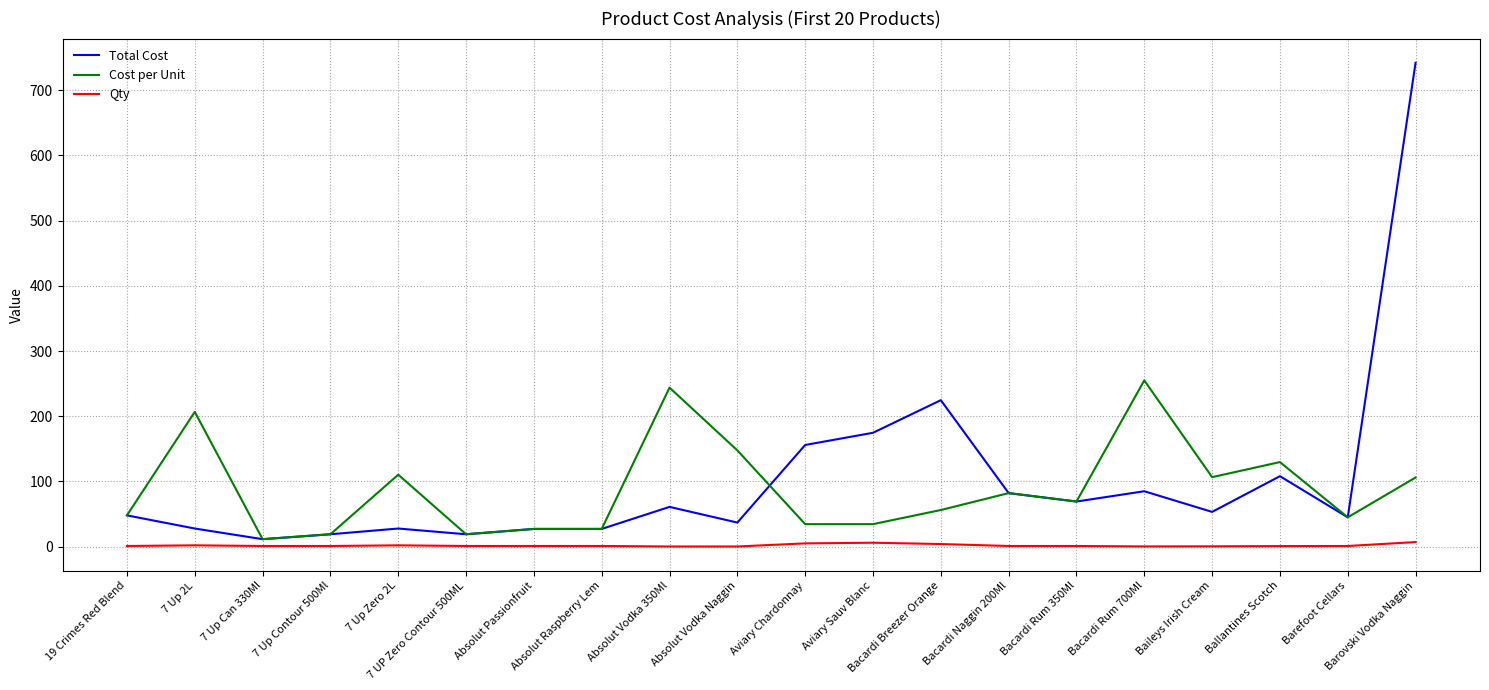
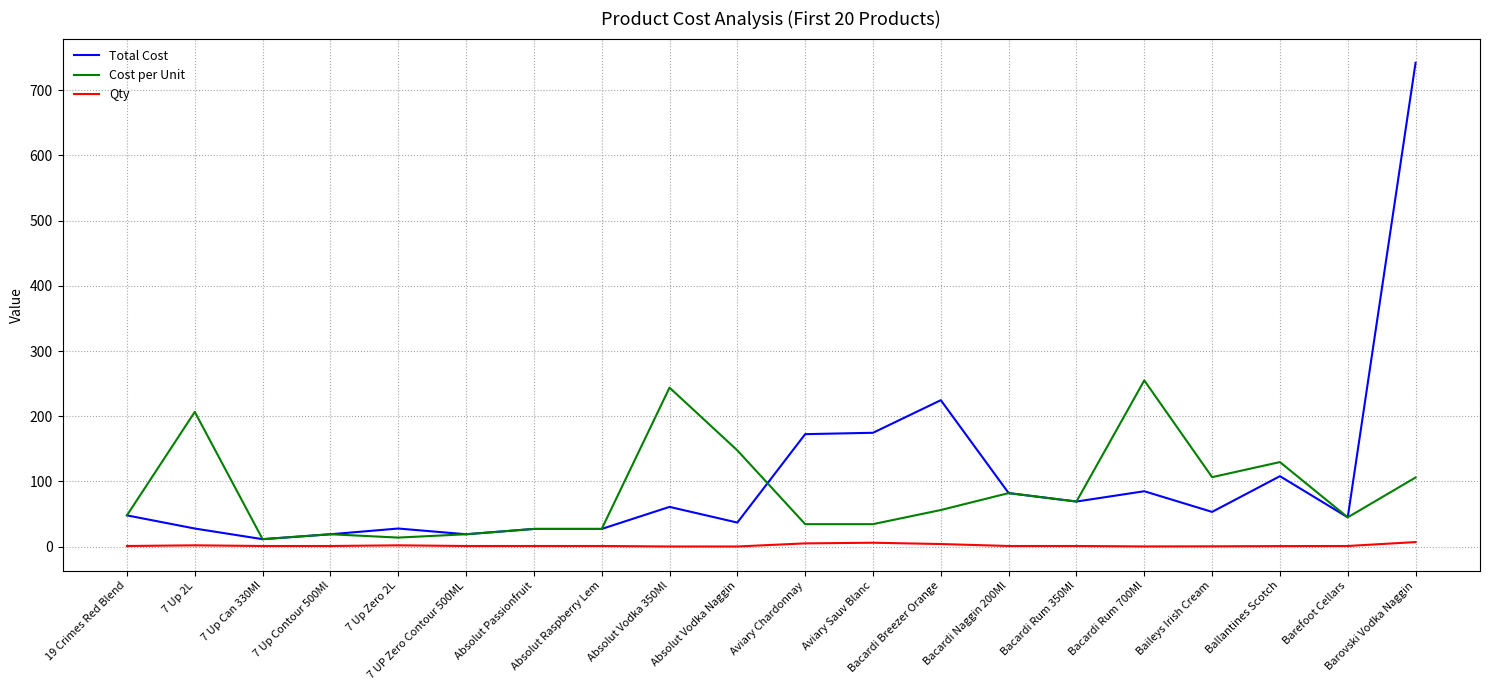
  {
    "Total Cost": {
      "7 Up 2L": 30,
      "7 Up Zero 2L": 30,
      "Absolut Vodka 350Ml": 60,
      "Absolut Vodka Naggin": 40,
-     "Aviary Chardonnay": 160,
+     "Aviary Chardonnay": 170,
      "Aviary Sauv Blanc": 170,
      "Bacardi Breezer Orange": 220,
      "Bacardi Rum 700Ml": 80,
      "Baileys Irish Cream": 50,
      "Ballantines Scotch": 110,
      "Barovski Vodka Naggin": 740
    },
    "Cost per Unit": {
      "7 Up 2L": 210,
-     "7 Up Zero 2L": 110,
+     "7 Up Zero 2L": 10,
      "Absolut Vodka 350Ml": 240,
      "Absolut Vodka Naggin": 150,
      "Aviary Chardonnay": 30,
      "Aviary Sauv Blanc": 30,
      "Bacardi Breezer Orange": 60,
      "Bacardi Rum 700Ml": 250,
      "Baileys Irish Cream": 110,
      "Ballantines Scotch": 130,
      "Barovski Vodka Naggin": 110
    },
    "Qty": {
      "19 Crimes Red Blend": 0,
      "7 Up 2L": 0,
      "7 Up Can 330Ml": 0,
      "7 Up Contour 500Ml": 0,
      "7 Up Zero 2L": 0,
      "7 UP Zero Contour 500ML": 0,
      "Absolut Passionfruit": 0,
      "Absolut Raspberry Lem": 0,
      "Absolut Vodka 350Ml": 0,
      "Absolut Vodka Naggin": 0,
      "Aviary Chardonnay": 10,
      "Aviary Sauv Blanc": 10,
      "Bacardi Breezer Orange": 0,
      "Bacardi Naggin 200Ml": 0,
      "Bacardi Rum 350Ml": 0,
      "Bacardi Rum 700Ml": 0,
      "Baileys Irish Cream": 0,
      "Ballantines Scotch": 0,
      "Barefoot Cellars": 0,
      "Barovski Vodka Naggin": 10
    }
  }
